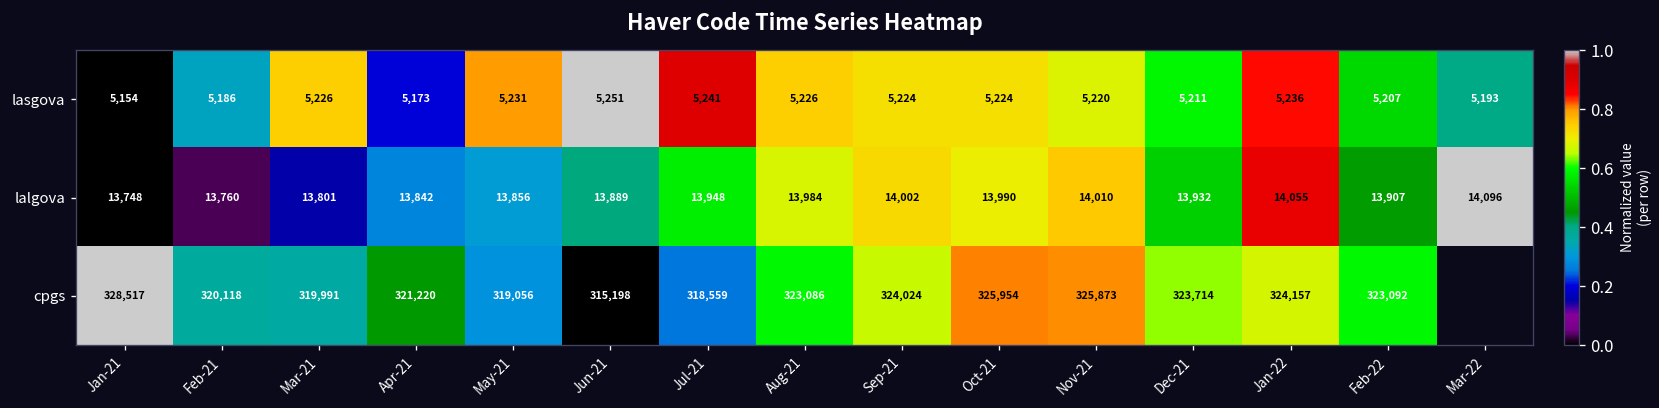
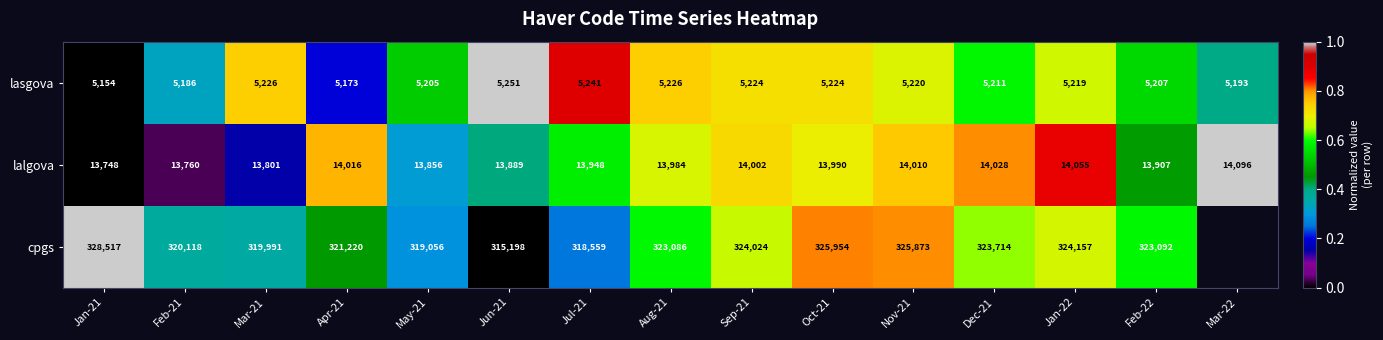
  {
    "lasgova": {
      "Jan-21": "5,154",
      "Feb-21": "5,186",
      "Mar-21": "5,226",
      "Apr-21": "5,173",
-     "May-21": "5,231",
+     "May-21": "5,205",
      "Jun-21": "5,251",
      "Jul-21": "5,241",
      "Aug-21": "5,226",
      "Sep-21": "5,224",
      "Oct-21": "5,224",
      "Nov-21": "5,220",
      "Dec-21": "5,211",
-     "Jan-22": "5,236",
+     "Jan-22": "5,219",
      "Feb-22": "5,207",
      "Mar-22": "5,193"
    },
    "lalgova": {
      "Jan-21": "13,748",
      "Feb-21": "13,760",
      "Mar-21": "13,801",
-     "Apr-21": "13,842",
+     "Apr-21": "14,016",
      "May-21": "13,856",
      "Jun-21": "13,889",
      "Jul-21": "13,948",
      "Aug-21": "13,984",
      "Sep-21": "14,002",
      "Oct-21": "13,990",
      "Nov-21": "14,010",
-     "Dec-21": "13,932",
+     "Dec-21": "14,028",
      "Jan-22": "14,055",
      "Feb-22": "13,907",
      "Mar-22": "14,096"
    },
    "cpgs": {
      "Jan-21": "328,517",
      "Feb-21": "320,118",
      "Mar-21": "319,991",
      "Apr-21": "321,220",
      "May-21": "319,056",
      "Jun-21": "315,198",
      "Jul-21": "318,559",
      "Aug-21": "323,086",
      "Sep-21": "324,024",
      "Oct-21": "325,954",
      "Nov-21": "325,873",
      "Dec-21": "323,714",
      "Jan-22": "324,157",
      "Feb-22": "323,092"
    }
  }
